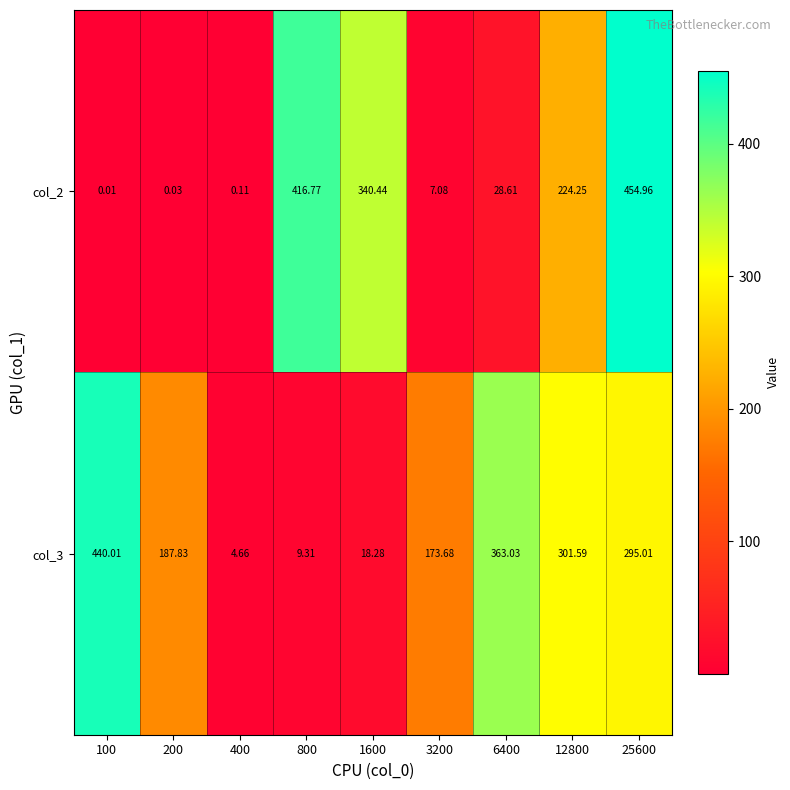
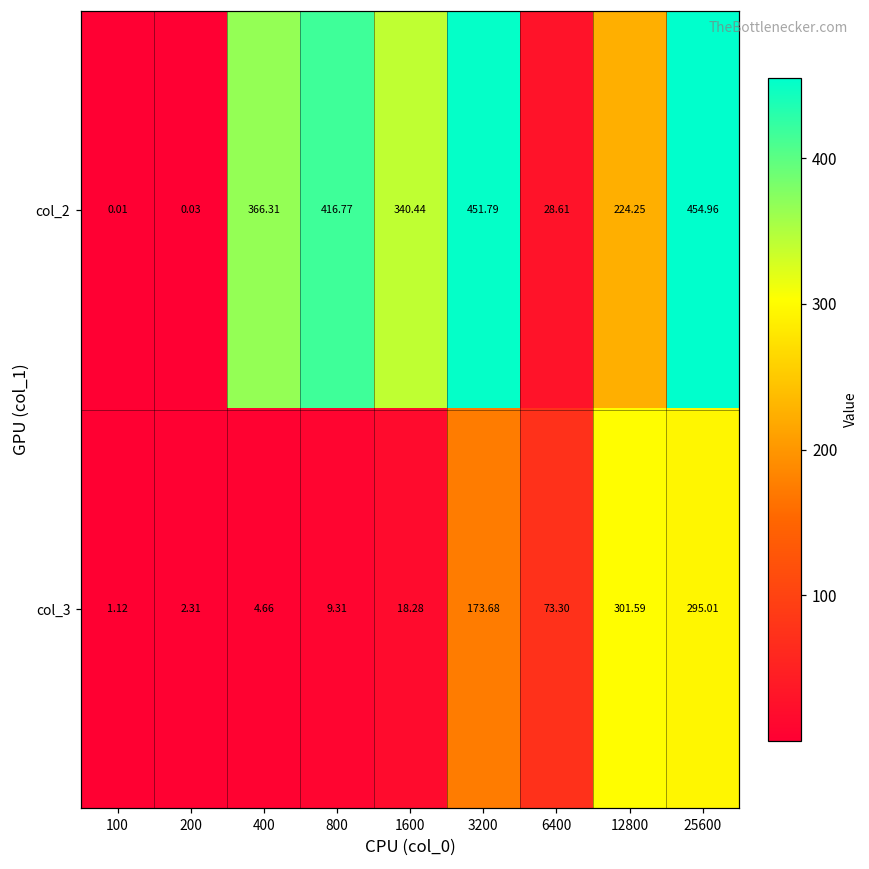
  {
    "col_2": {
      "100": 0.01,
      "200": 0.03,
-     "400": 0.11,
+     "400": 366.31,
      "800": 416.77,
      "1600": 340.44,
-     "3200": 7.08,
+     "3200": 451.79,
      "6400": 28.61,
      "12800": 224.25,
      "25600": 454.96
    },
    "col_3": {
-     "100": 440.01,
-     "200": 187.83,
+     "100": 1.12,
+     "200": 2.31,
      "400": 4.66,
      "800": 9.31,
      "1600": 18.28,
      "3200": 173.68,
-     "6400": 363.03,
+     "6400": 73.30,
      "12800": 301.59,
      "25600": 295.01
    }
  }
